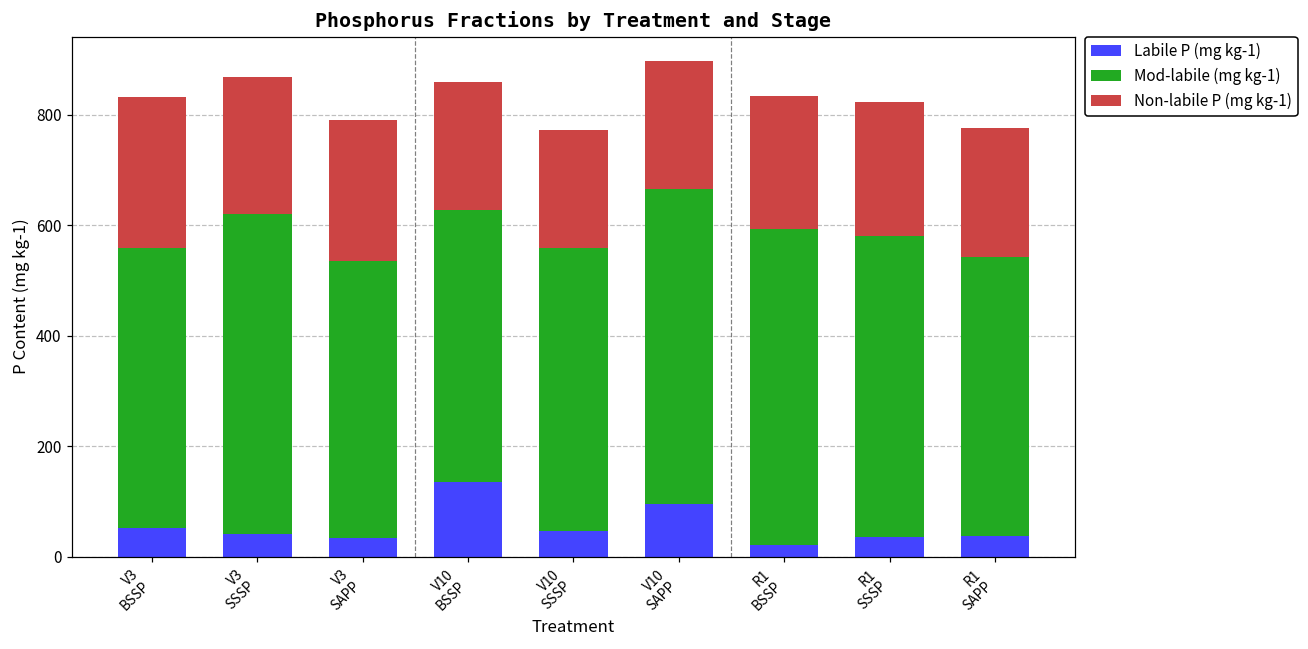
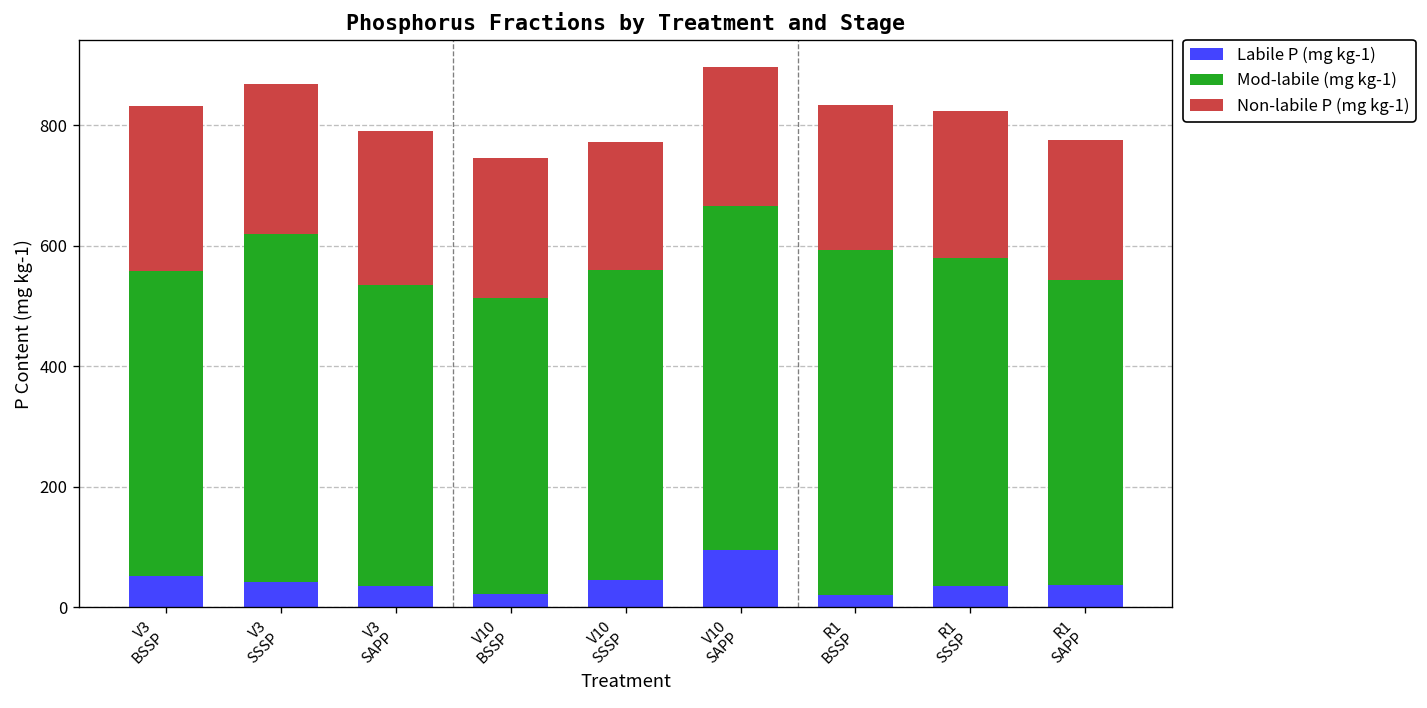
  {
    "Labile P (mg kg-1)": {
      "V3 BSSP": 50,
      "V3 SSSP": 40,
      "V3 SAPP": 30,
-     "V10 BSSP": 140,
+     "V10 BSSP": 20,
      "V10 SSSP": 50,
      "V10 SAPP": 90,
      "R1 BSSP": 20,
      "R1 SSSP": 40,
      "R1 SAPP": 40
    },
    "Mod-labile (mg kg-1)": {
      "V3 BSSP": 510,
      "V3 SSSP": 580,
      "V3 SAPP": 500,
      "V10 BSSP": 490,
      "V10 SSSP": 510,
      "V10 SAPP": 570,
      "R1 BSSP": 570,
      "R1 SSSP": 540,
      "R1 SAPP": 510
    },
    "Non-labile P (mg kg-1)": {
      "V3 BSSP": 270,
      "V3 SSSP": 250,
      "V3 SAPP": 260,
      "V10 BSSP": 230,
      "V10 SSSP": 210,
      "V10 SAPP": 230,
      "R1 BSSP": 240,
      "R1 SSSP": 240,
      "R1 SAPP": 230
    }
  }
